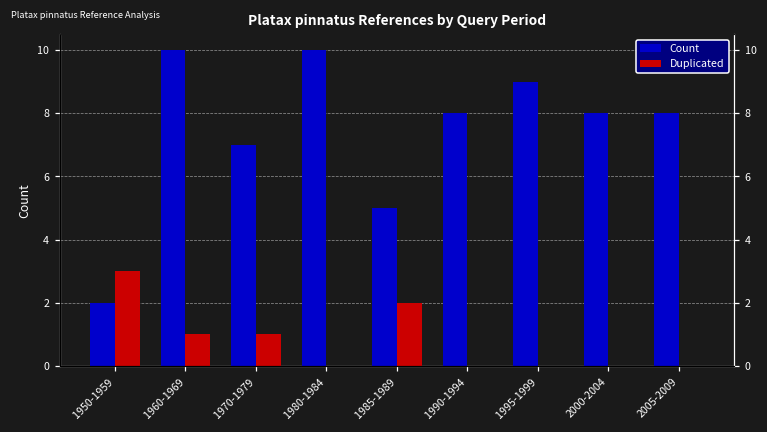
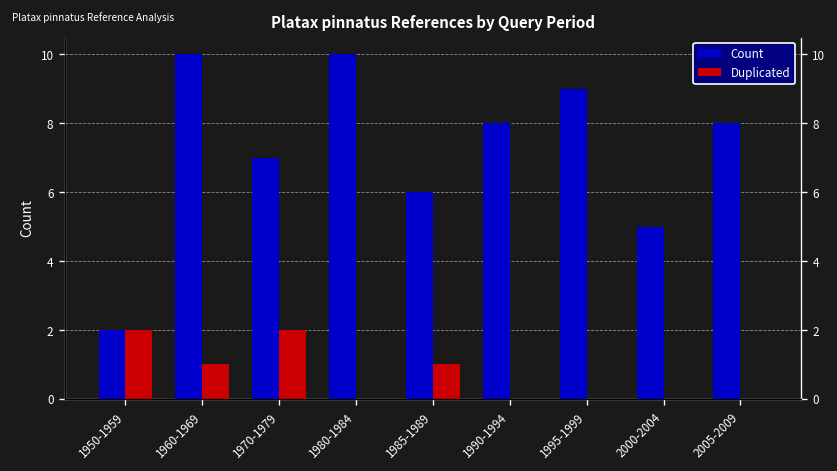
  {
    "Count": {
      "1950-1959": 2,
      "1960-1969": 10,
      "1970-1979": 7,
      "1980-1984": 10,
-     "1985-1989": 5,
+     "1985-1989": 6,
      "1990-1994": 8,
      "1995-1999": 9,
-     "2000-2004": 8,
+     "2000-2004": 5,
      "2005-2009": 8
    },
    "Duplicated": {
-     "1950-1959": 3,
+     "1950-1959": 2,
      "1960-1969": 1,
-     "1970-1979": 1,
+     "1970-1979": 2,
      "1980-1984": 0,
-     "1985-1989": 2,
+     "1985-1989": 1,
      "1990-1994": 0,
      "1995-1999": 0,
      "2000-2004": 0,
      "2005-2009": 0
    }
  }
